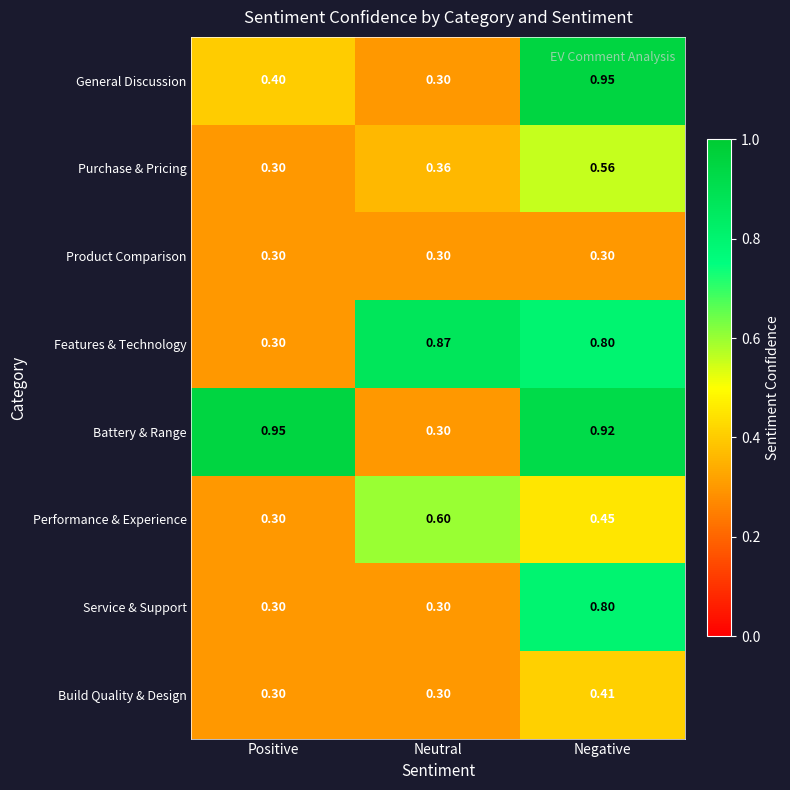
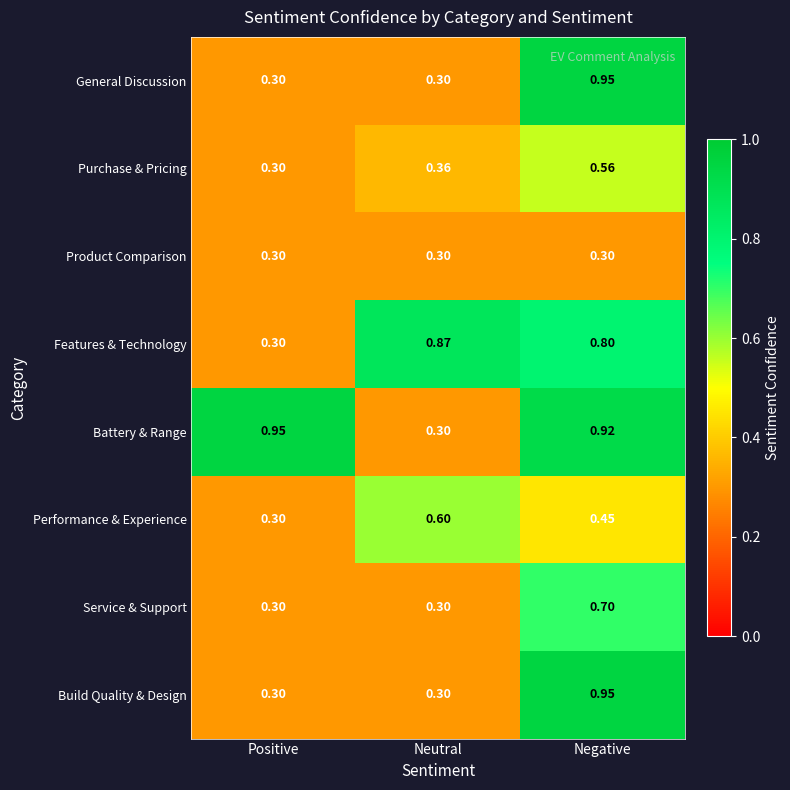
  {
    "General Discussion": {
-     "Positive": 0.40,
+     "Positive": 0.30,
      "Neutral": 0.30
    },
    "Purchase & Pricing": {
      "Positive": 0.30,
      "Neutral": 0.36,
      "Negative": 0.56
    },
    "Product Comparison": {
      "Positive": 0.30,
      "Neutral": 0.30,
      "Negative": 0.30
    },
    "Features & Technology": {
      "Positive": 0.30,
      "Neutral": 0.87,
      "Negative": 0.80
    },
    "Battery & Range": {
      "Positive": 0.95,
      "Neutral": 0.30,
      "Negative": 0.92
    },
    "Performance & Experience": {
      "Positive": 0.30,
      "Neutral": 0.60,
      "Negative": 0.45
    },
    "Service & Support": {
      "Positive": 0.30,
      "Neutral": 0.30,
-     "Negative": 0.80
+     "Negative": 0.70
    },
    "Build Quality & Design": {
      "Positive": 0.30,
      "Neutral": 0.30,
-     "Negative": 0.41
+     "Negative": 0.95
    }
  }
